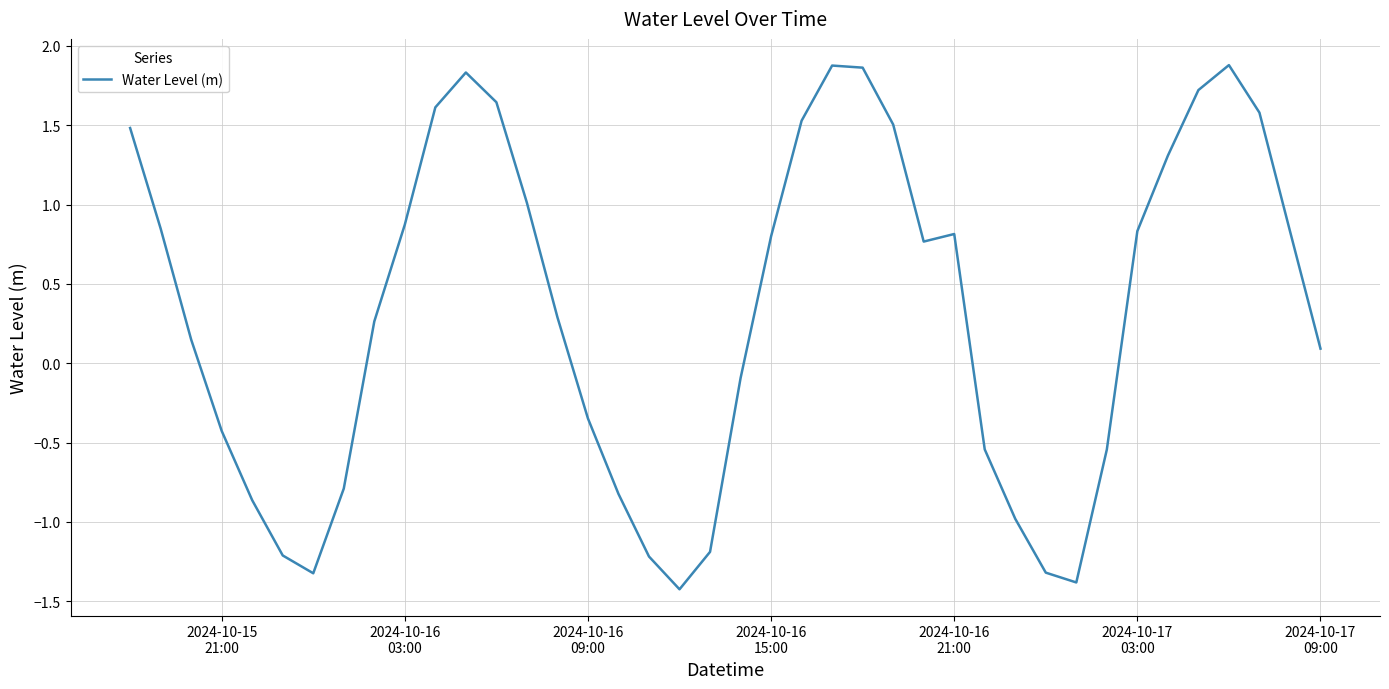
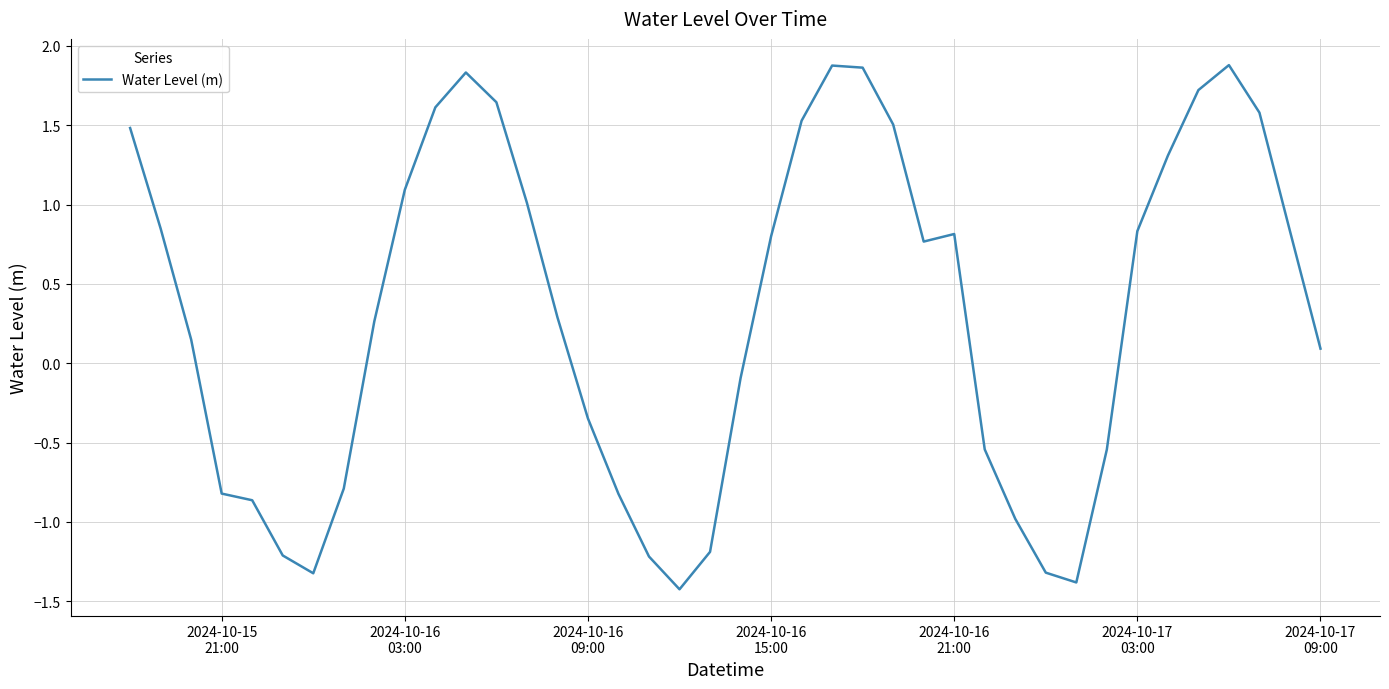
  {
-   "2024-10-15 21:00": -0.43,
-   "2024-10-16 03:00": 0.87,
+   "2024-10-15 21:00": -0.82,
+   "2024-10-16 03:00": 1.09,
    "2024-10-16 09:00": -0.35,
    "2024-10-16 15:00": 0.80,
    "2024-10-16 21:00": 0.81,
    "2024-10-17 03:00": 0.83,
    "2024-10-17 09:00": 0.09
  }
